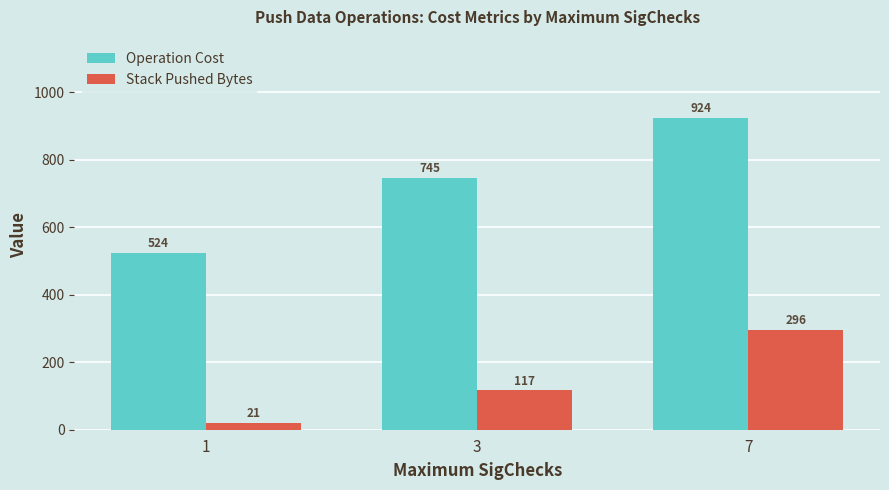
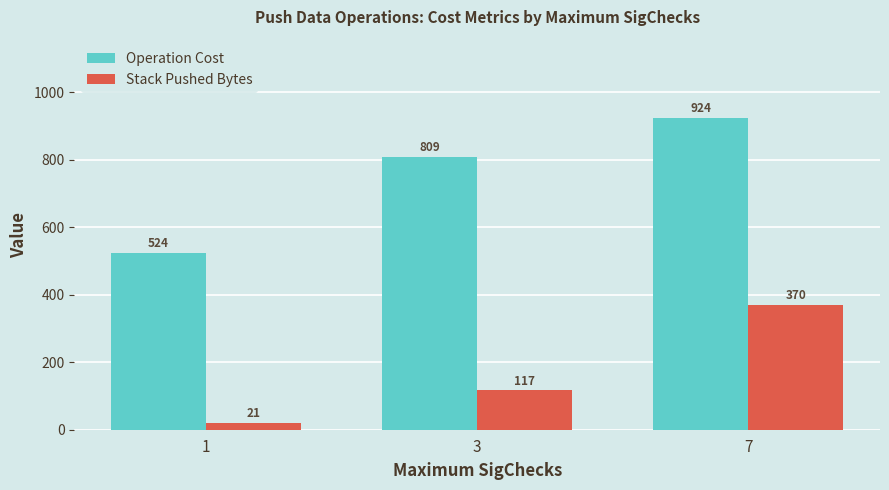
  {
    "Operation Cost": {
      "1": 524,
-     "3": 745,
+     "3": 809,
      "7": 924
    },
    "Stack Pushed Bytes": {
      "1": 21,
      "3": 117,
-     "7": 296
+     "7": 370
    }
  }
